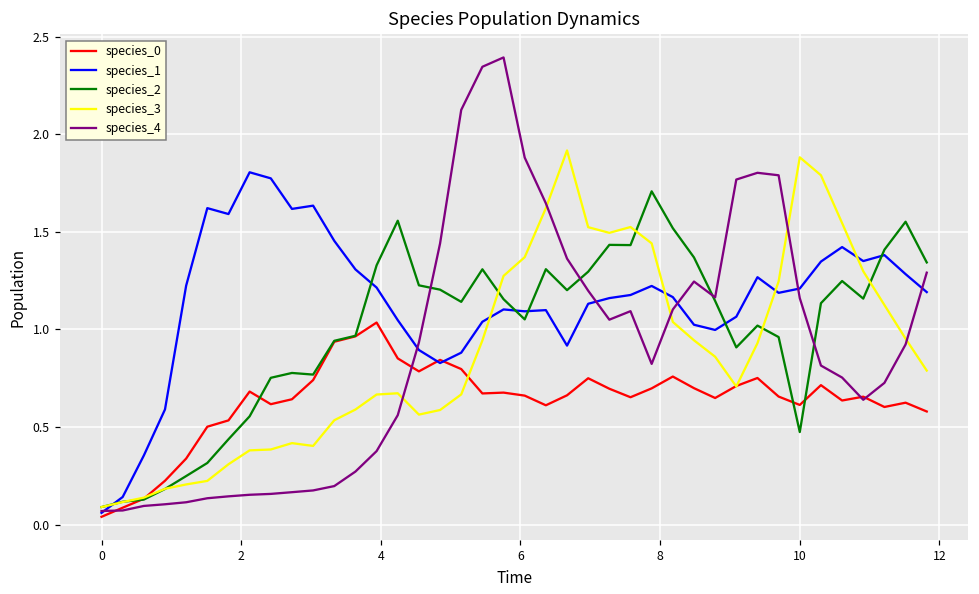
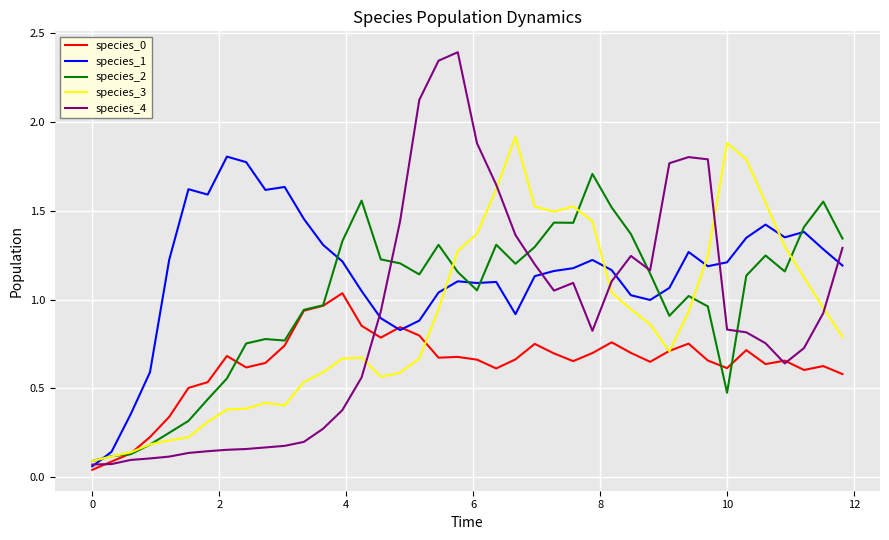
  {
    "species_0": {
      "0": 0.04,
      "10": 0.61
    },
    "species_1": {
      "10": 1.21
    },
    "species_2": {
      "10": 0.47
    },
    "species_3": {
      "10": 1.88
    },
    "species_4": {
-     "10": 1.16
+     "10": 0.83
    }
  }
